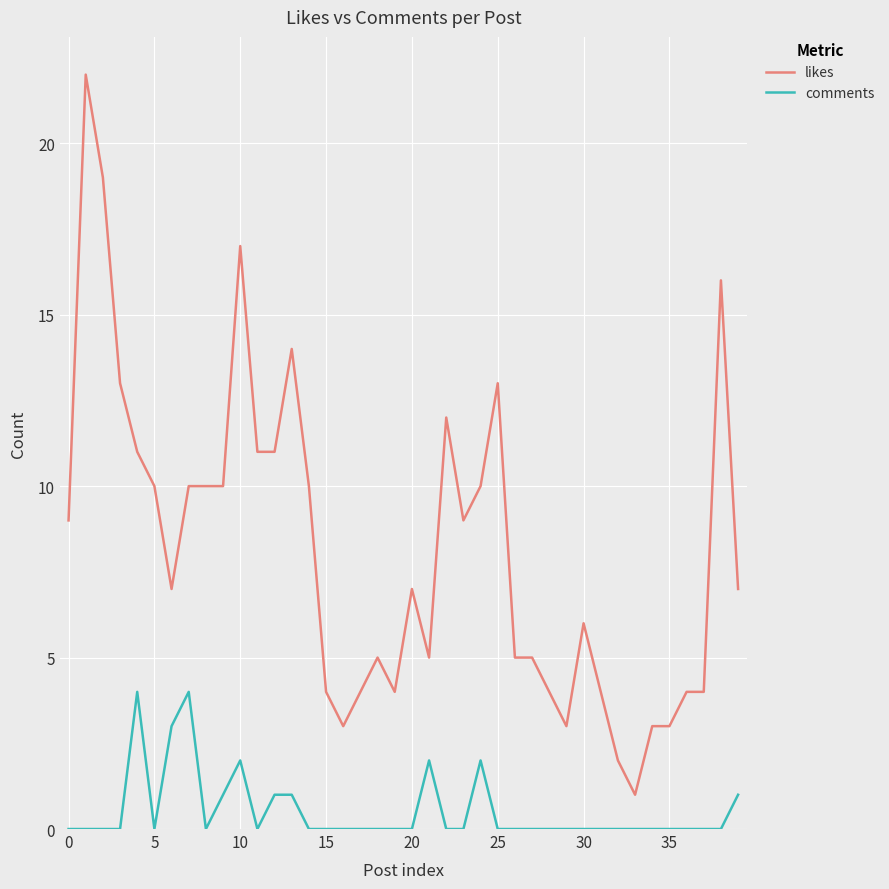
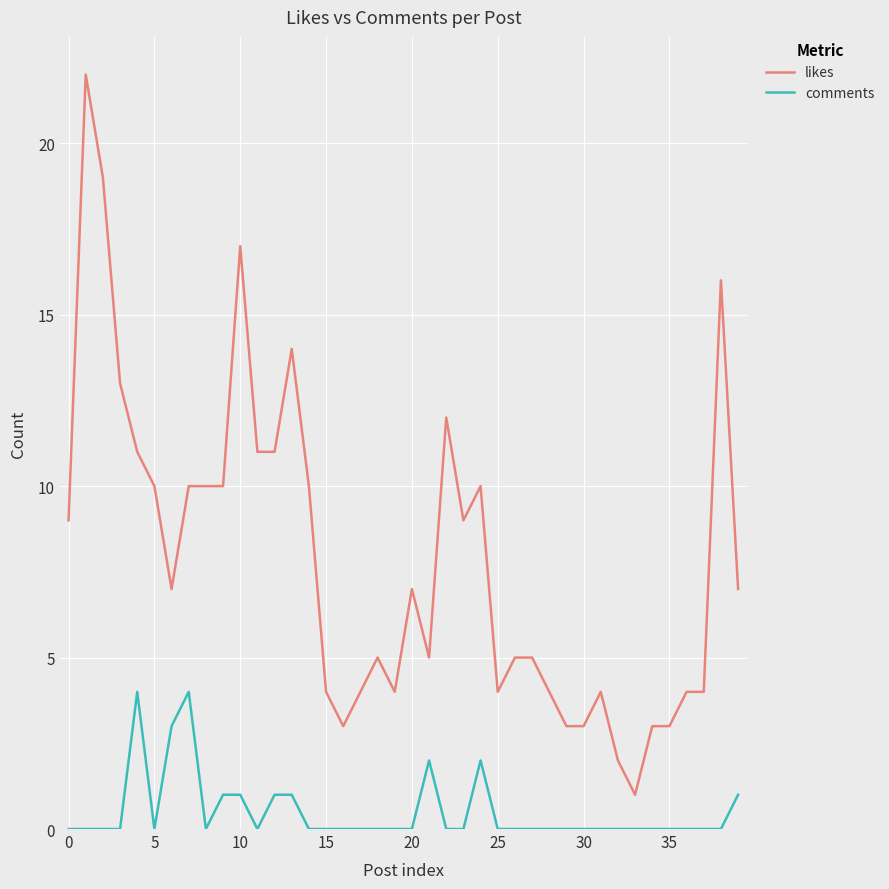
  {
    "likes": {
      "0": 9,
      "5": 10,
      "10": 17,
      "15": 4,
      "20": 7,
-     "25": 13,
-     "30": 6,
+     "25": 4,
+     "30": 3,
      "35": 3
    },
    "comments": {
      "0": 0,
      "5": 0,
-     "10": 2,
+     "10": 1,
      "15": 0,
      "20": 0,
      "25": 0,
      "30": 0,
      "35": 0
    }
  }
